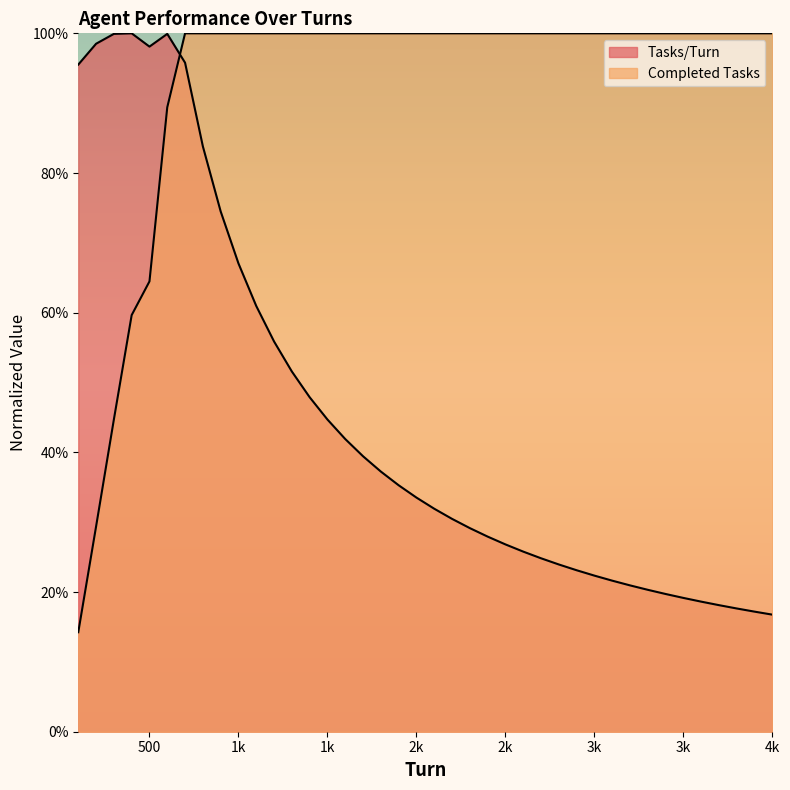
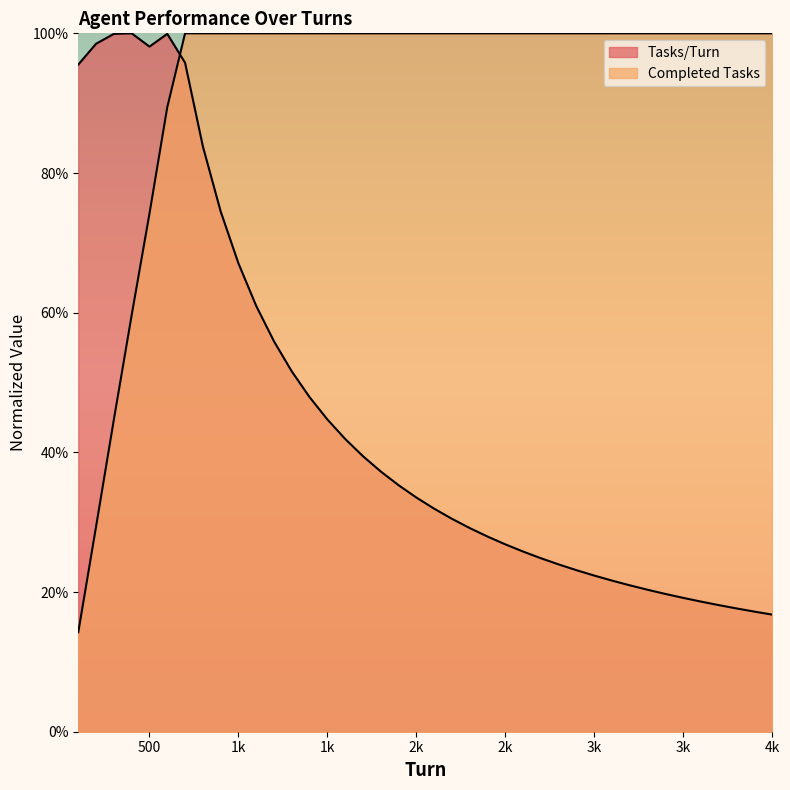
  {
    "Tasks/Turn": {
      "500": "98%",
      "4k": "17%"
    },
    "Completed Tasks": {
-     "500": "64%",
+     "500": "74%",
      "4k": "100%"
    }
  }
